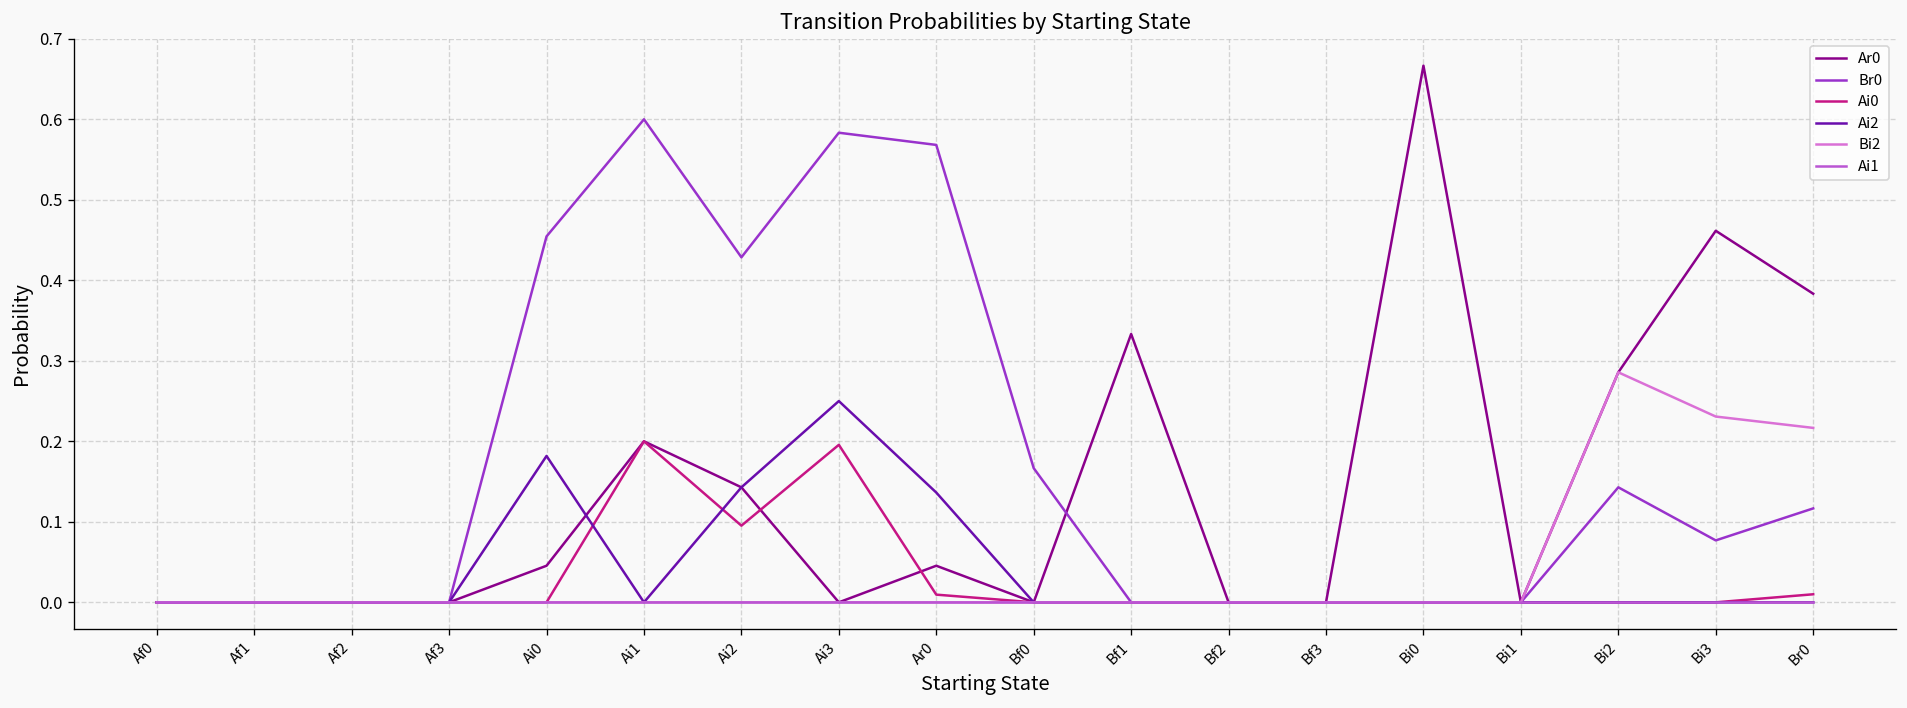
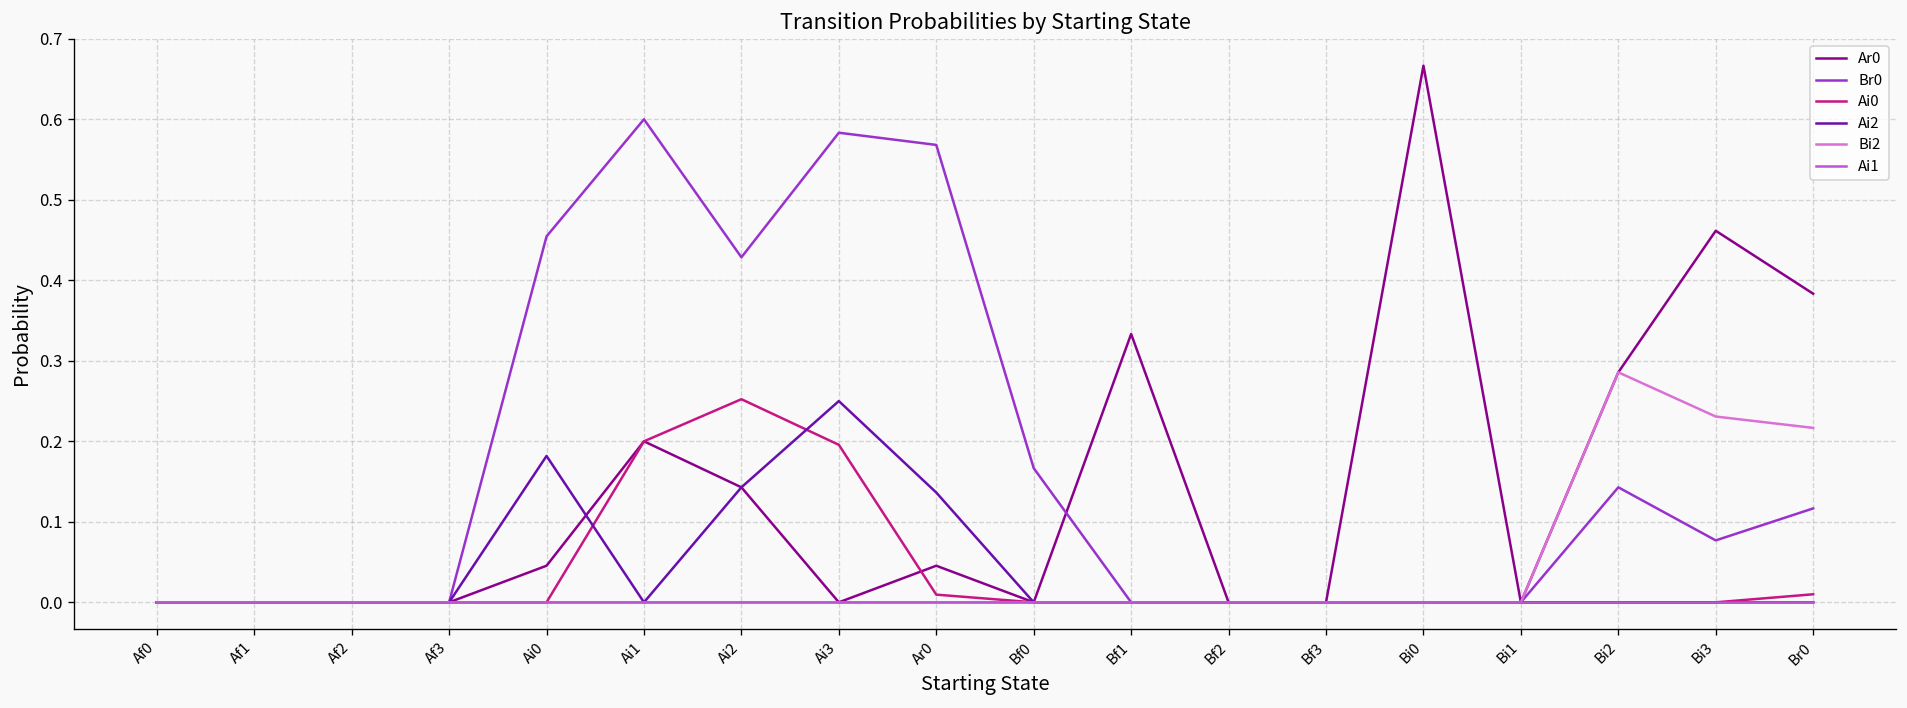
  {
    "Ai0": {
-     "Ai2": 0.10,
+     "Ai2": 0.25,
      "Ai3": 0.20,
      "Ar0": 0.01,
      "Br0": 0.01
    }
  }
